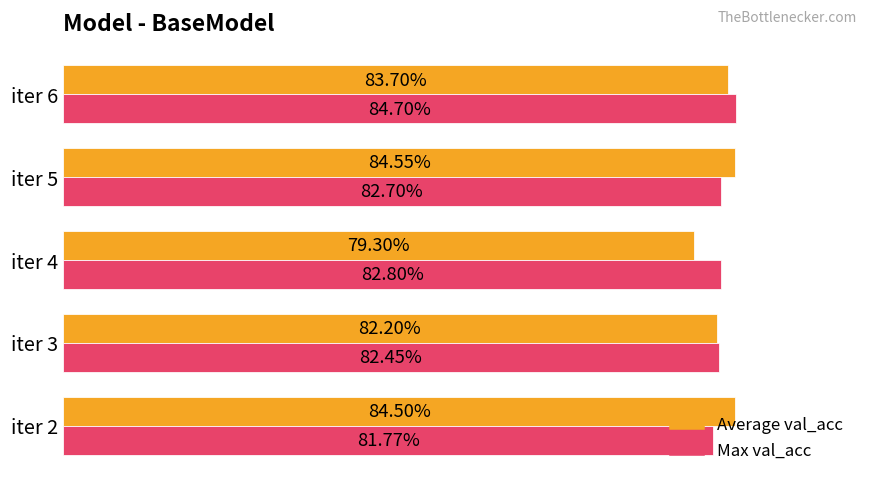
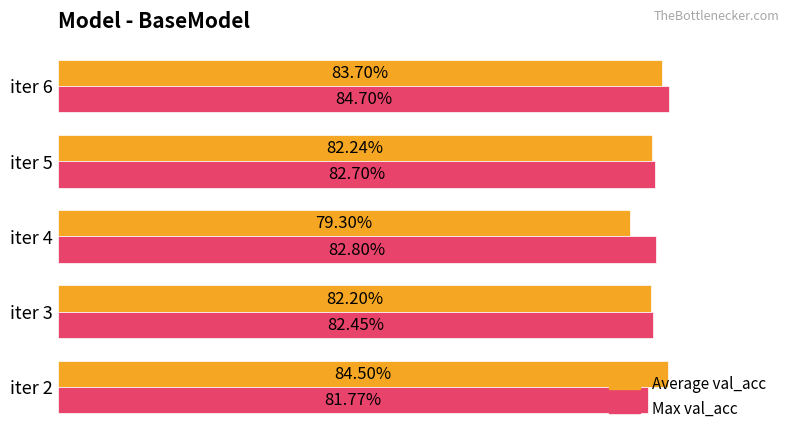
  {
    "Average val_acc": {
      "iter 6": "83.70%",
-     "iter 5": "84.55%",
+     "iter 5": "82.24%",
      "iter 4": "79.30%",
      "iter 3": "82.20%",
      "iter 2": "84.50%"
    },
    "Max val_acc": {
      "iter 6": "84.70%",
      "iter 5": "82.70%",
      "iter 4": "82.80%",
      "iter 3": "82.45%",
      "iter 2": "81.77%"
    }
  }
